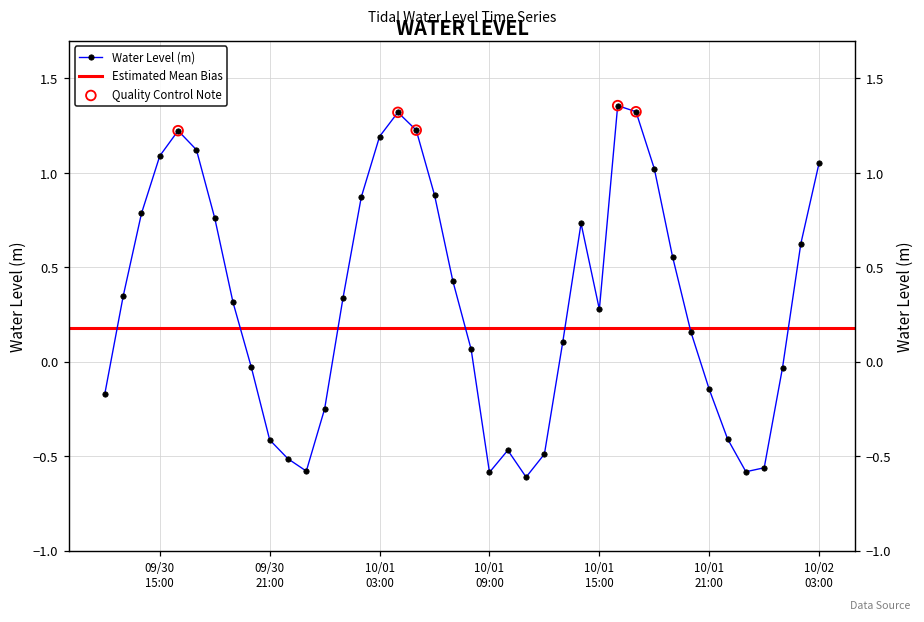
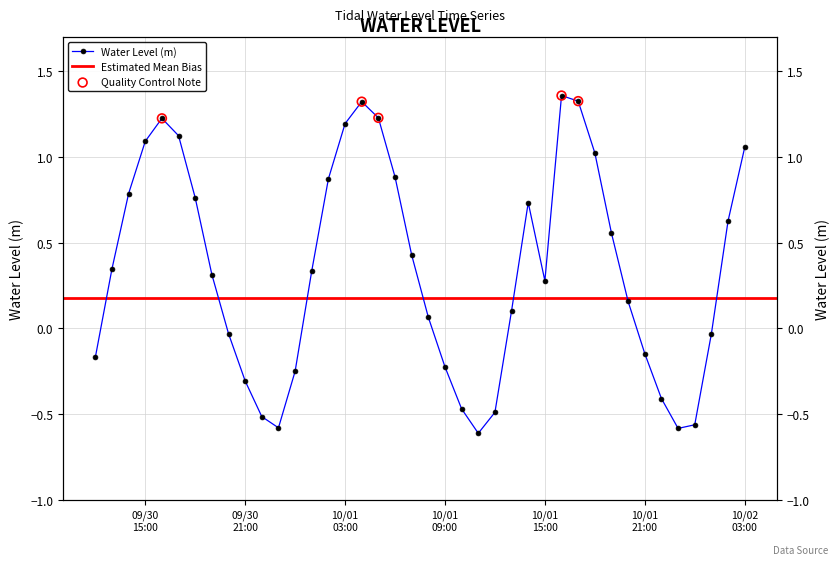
  {
    "Water Level (m)": {
      "09/30 15:00": 1.09,
-     "09/30 21:00": -0.41,
+     "09/30 21:00": -0.31,
      "10/01 03:00": 1.19,
-     "10/01 09:00": -0.59,
+     "10/01 09:00": -0.22,
      "10/01 15:00": 0.28,
      "10/01 21:00": -0.15,
      "10/02 03:00": 1.05
    }
  }
